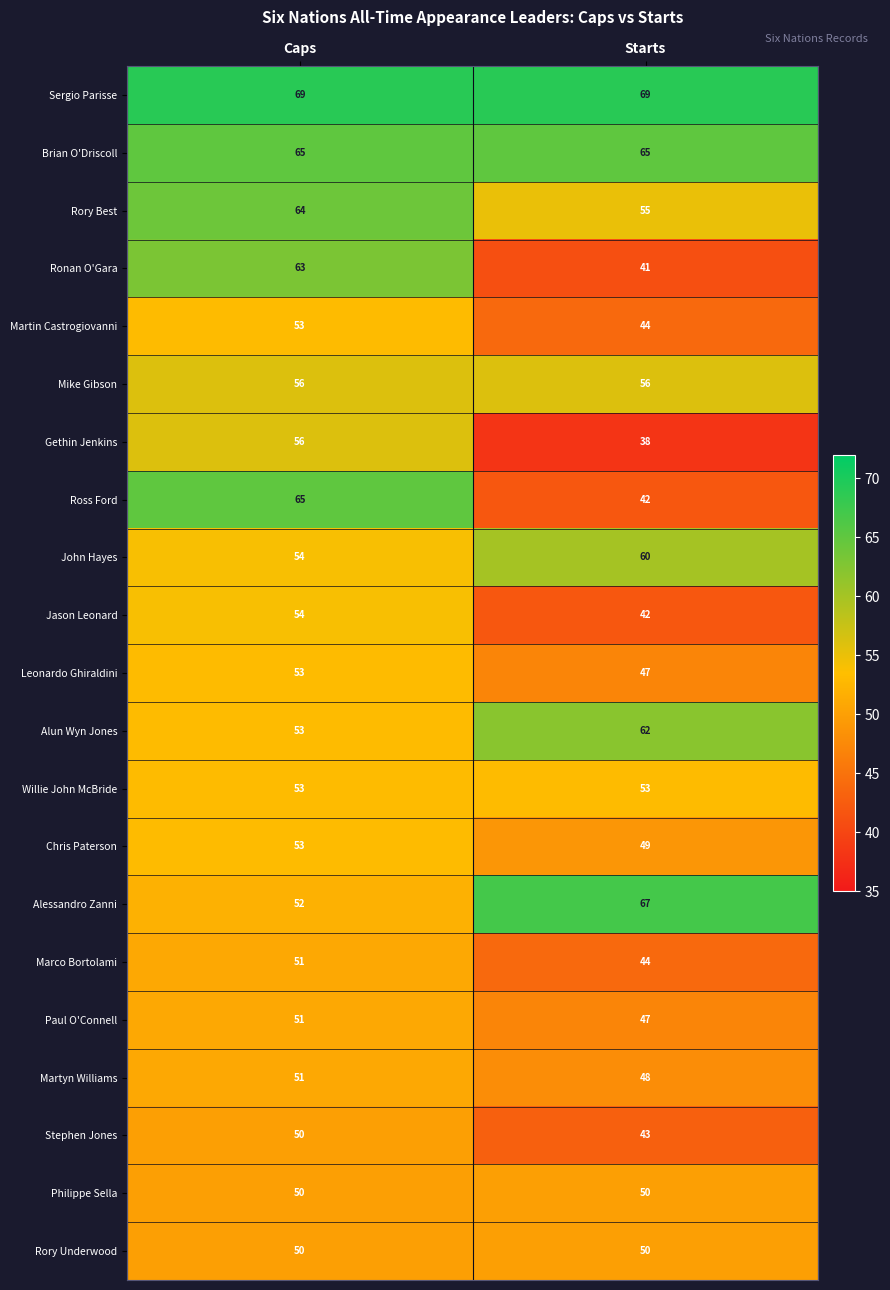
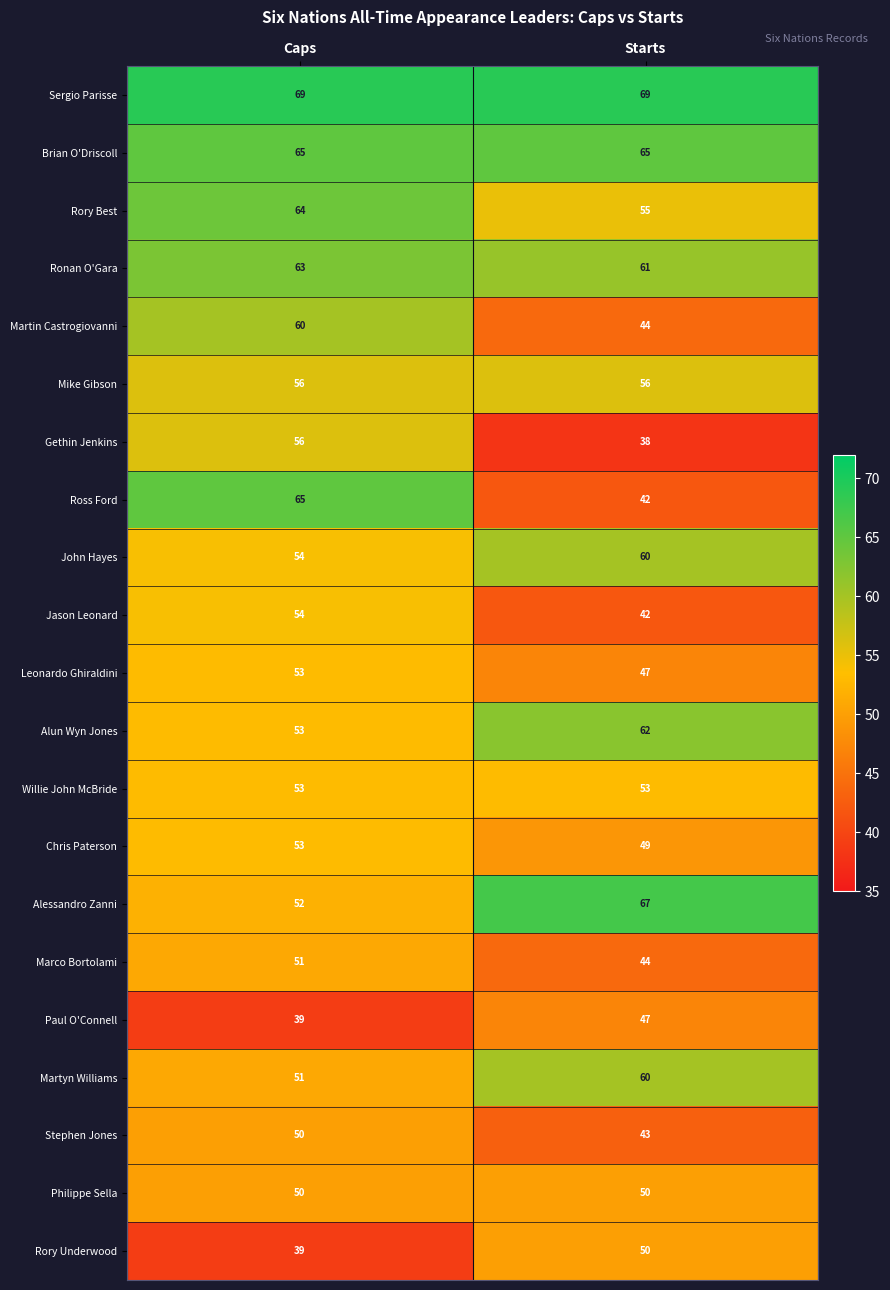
  {
    "Sergio Parisse": {
      "Caps": 69,
      "Starts": 69
    },
    "Brian O'Driscoll": {
      "Caps": 65,
      "Starts": 65
    },
    "Rory Best": {
      "Caps": 64,
      "Starts": 55
    },
    "Ronan O'Gara": {
      "Caps": 63,
-     "Starts": 41
+     "Starts": 61
    },
    "Martin Castrogiovanni": {
-     "Caps": 53,
+     "Caps": 60,
      "Starts": 44
    },
    "Mike Gibson": {
      "Caps": 56,
      "Starts": 56
    },
    "Gethin Jenkins": {
      "Caps": 56,
      "Starts": 38
    },
    "Ross Ford": {
      "Caps": 65,
      "Starts": 42
    },
    "John Hayes": {
      "Caps": 54,
      "Starts": 60
    },
    "Jason Leonard": {
      "Caps": 54,
      "Starts": 42
    },
    "Leonardo Ghiraldini": {
      "Caps": 53,
      "Starts": 47
    },
    "Alun Wyn Jones": {
      "Caps": 53,
      "Starts": 62
    },
    "Willie John McBride": {
      "Caps": 53,
      "Starts": 53
    },
    "Chris Paterson": {
      "Caps": 53,
      "Starts": 49
    },
    "Alessandro Zanni": {
      "Caps": 52,
      "Starts": 67
    },
    "Marco Bortolami": {
      "Caps": 51,
      "Starts": 44
    },
    "Paul O'Connell": {
-     "Caps": 51,
+     "Caps": 39,
      "Starts": 47
    },
    "Martyn Williams": {
      "Caps": 51,
-     "Starts": 48
+     "Starts": 60
    },
    "Stephen Jones": {
      "Caps": 50,
      "Starts": 43
    },
    "Philippe Sella": {
      "Caps": 50,
      "Starts": 50
    },
    "Rory Underwood": {
-     "Caps": 50,
+     "Caps": 39,
      "Starts": 50
    }
  }
